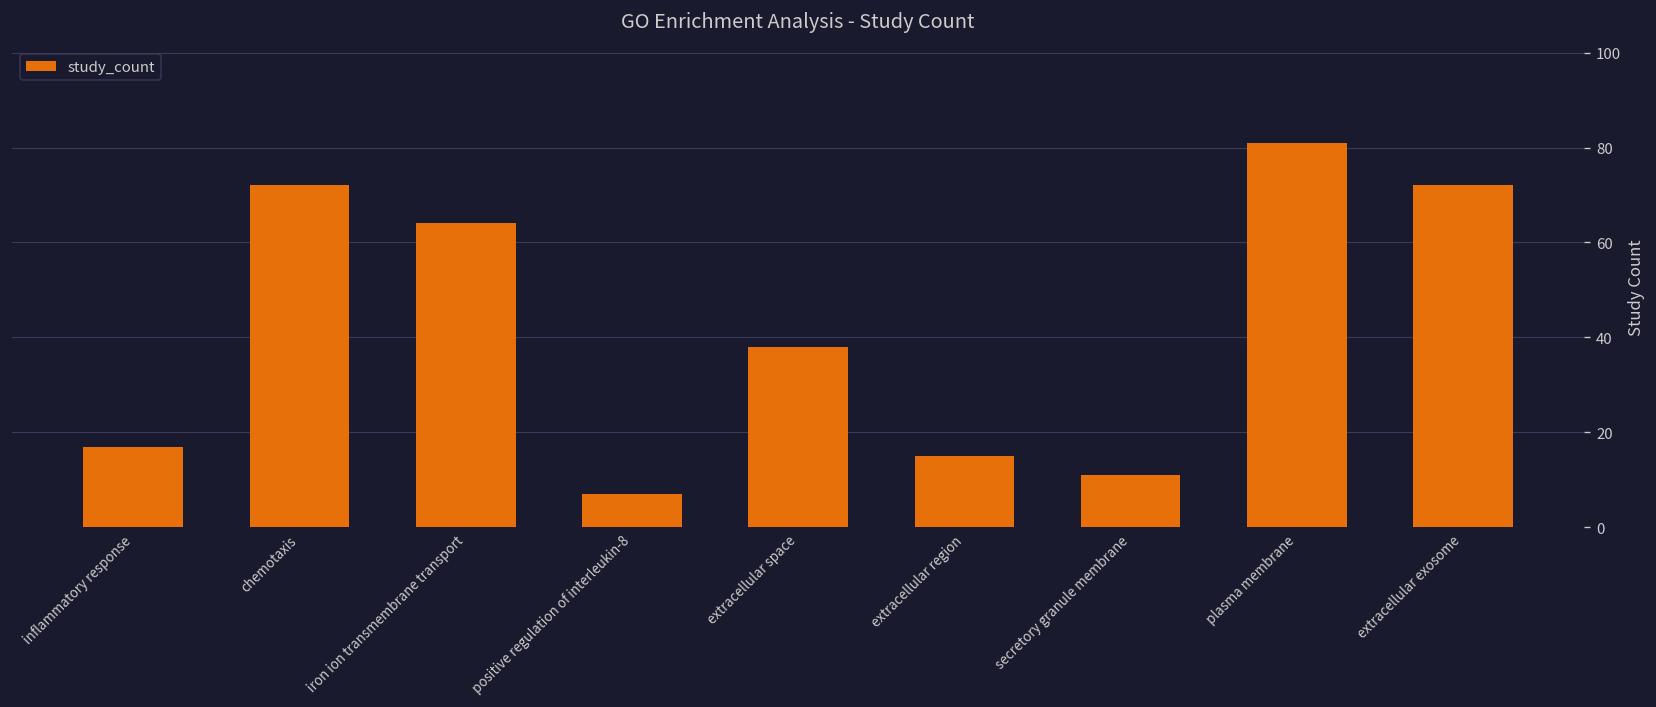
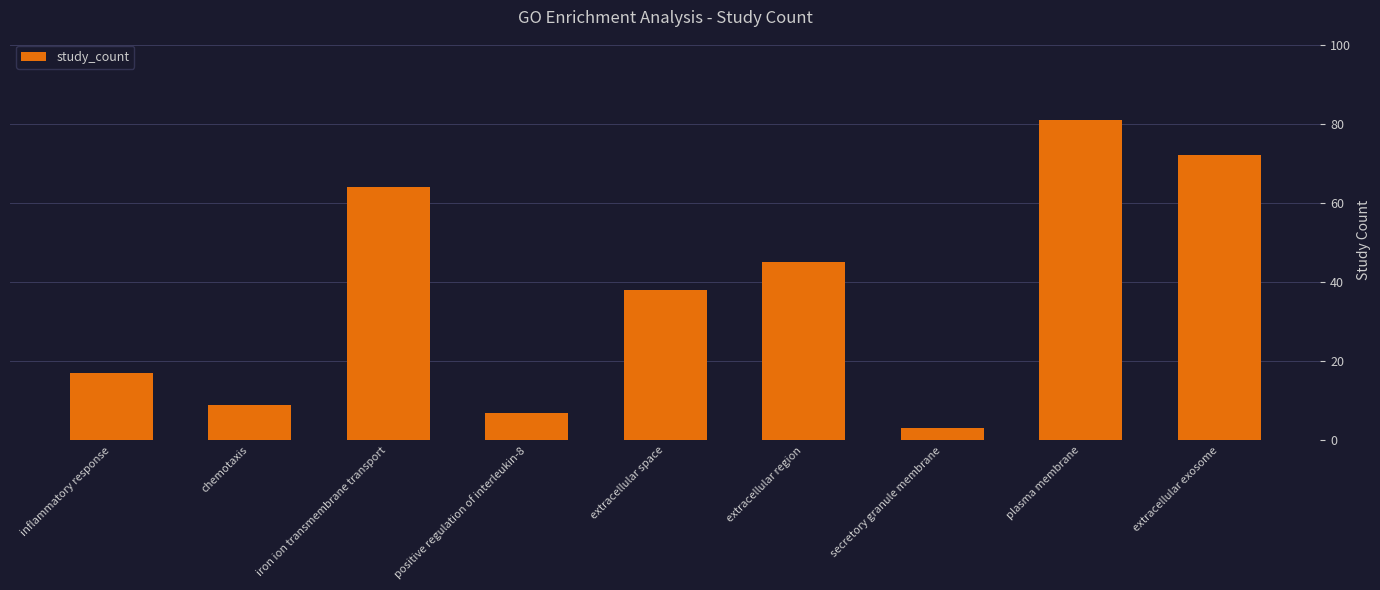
  {
    "inflammatory response": 17,
-   "chemotaxis": 72,
+   "chemotaxis": 9,
    "iron ion transmembrane transport": 64,
    "positive regulation of interleukin-8": 7,
    "extracellular space": 38,
-   "extracellular region": 15,
-   "secretory granule membrane": 11,
+   "extracellular region": 45,
+   "secretory granule membrane": 3,
    "plasma membrane": 81,
    "extracellular exosome": 72
  }
